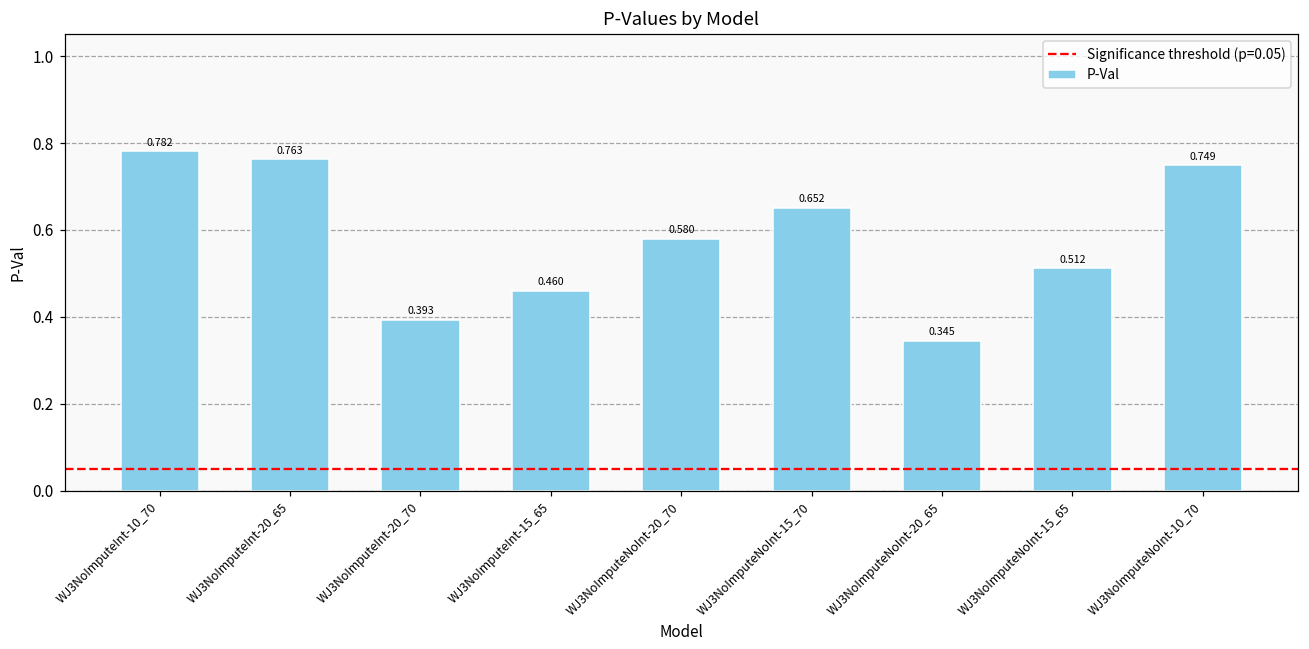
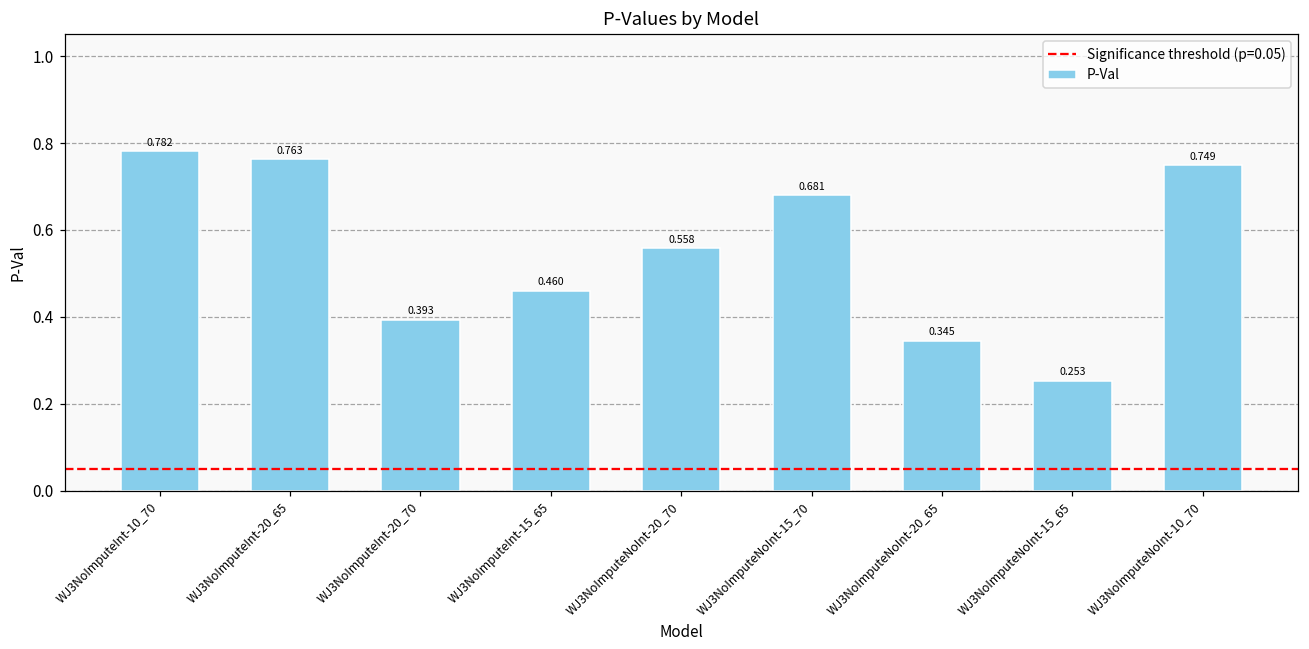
  {
    "WJ3NoImputeInt-10_70": 0.782,
    "WJ3NoImputeInt-20_65": 0.763,
    "WJ3NoImputeInt-20_70": 0.393,
    "WJ3NoImputeInt-15_65": 0.460,
-   "WJ3NoImputeNoInt-20_70": 0.580,
-   "WJ3NoImputeNoInt-15_70": 0.652,
+   "WJ3NoImputeNoInt-20_70": 0.558,
+   "WJ3NoImputeNoInt-15_70": 0.681,
    "WJ3NoImputeNoInt-20_65": 0.345,
-   "WJ3NoImputeNoInt-15_65": 0.512,
+   "WJ3NoImputeNoInt-15_65": 0.253,
    "WJ3NoImputeNoInt-10_70": 0.749
  }
